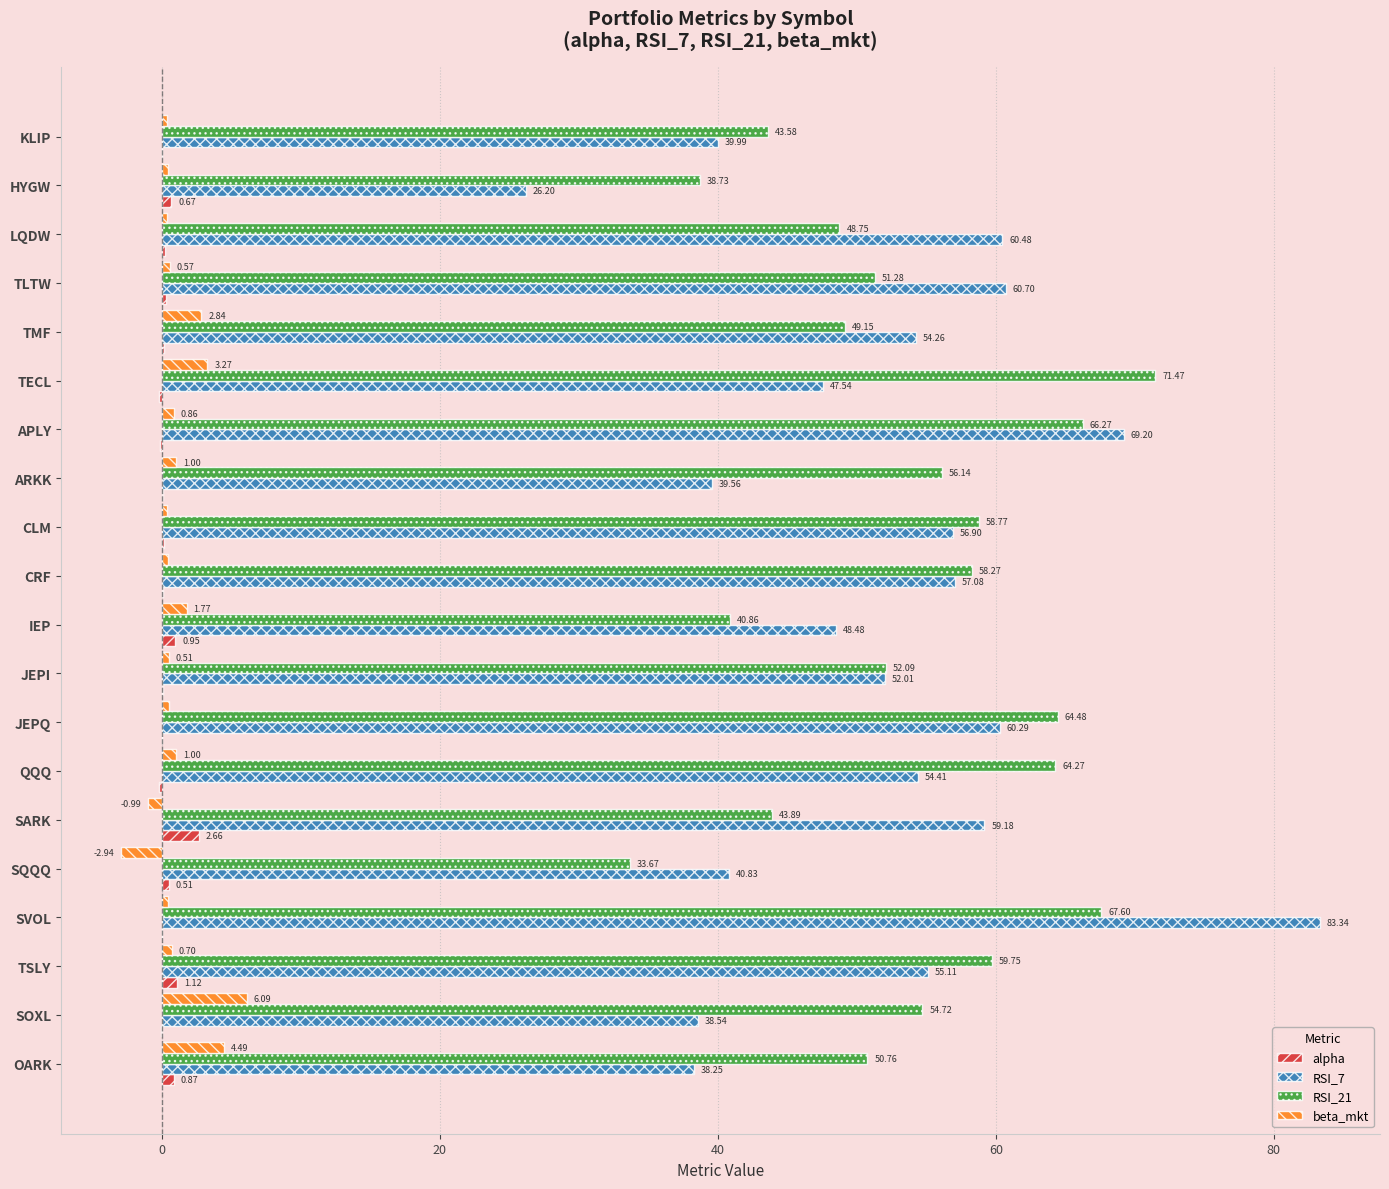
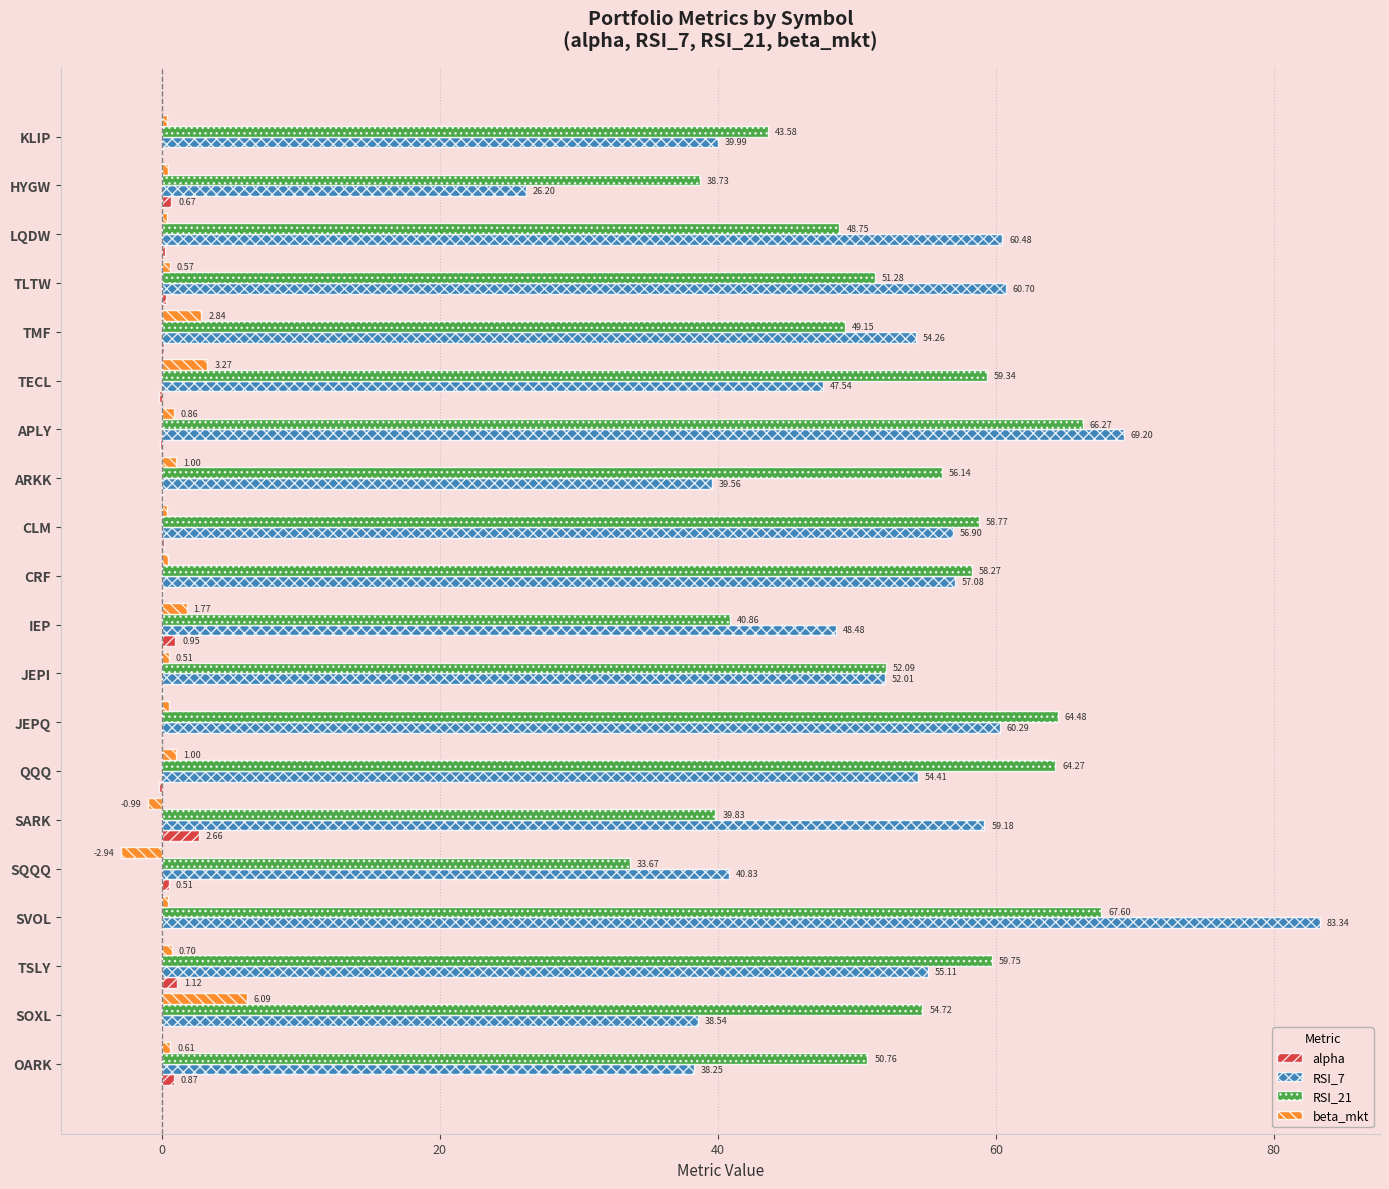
  {
    "alpha": {
      "HYGW": 0.67,
      "IEP": 0.95,
      "SARK": 2.66,
      "SQQQ": 0.51,
      "TSLY": 1.12,
      "OARK": 0.87
    },
    "RSI_7": {
      "KLIP": 39.99,
      "HYGW": 26.20,
      "LQDW": 60.48,
      "TLTW": 60.70,
      "TMF": 54.26,
      "TECL": 47.54,
      "APLY": 69.20,
      "ARKK": 39.56,
      "CLM": 56.90,
      "CRF": 57.08,
      "IEP": 48.48,
      "JEPI": 52.01,
      "JEPQ": 60.29,
      "QQQ": 54.41,
      "SARK": 59.18,
      "SQQQ": 40.83,
      "SVOL": 83.34,
      "TSLY": 55.11,
      "SOXL": 38.54,
      "OARK": 38.25
    },
    "RSI_21": {
      "KLIP": 43.58,
      "HYGW": 38.73,
      "LQDW": 48.75,
      "TLTW": 51.28,
      "TMF": 49.15,
-     "TECL": 71.47,
+     "TECL": 59.34,
      "APLY": 66.27,
      "ARKK": 56.14,
      "CLM": 58.77,
      "CRF": 58.27,
      "IEP": 40.86,
      "JEPI": 52.09,
      "JEPQ": 64.48,
      "QQQ": 64.27,
-     "SARK": 43.89,
+     "SARK": 39.83,
      "SQQQ": 33.67,
      "SVOL": 67.60,
      "TSLY": 59.75,
      "SOXL": 54.72,
      "OARK": 50.76
    },
    "beta_mkt": {
      "TLTW": 0.57,
      "TMF": 2.84,
      "TECL": 3.27,
      "APLY": 0.86,
      "ARKK": 1.00,
      "IEP": 1.77,
      "JEPI": 0.51,
      "QQQ": 1.00,
      "SARK": -0.99,
      "SQQQ": -2.94,
      "TSLY": 0.70,
      "SOXL": 6.09,
-     "OARK": 4.49
+     "OARK": 0.61
    }
  }
